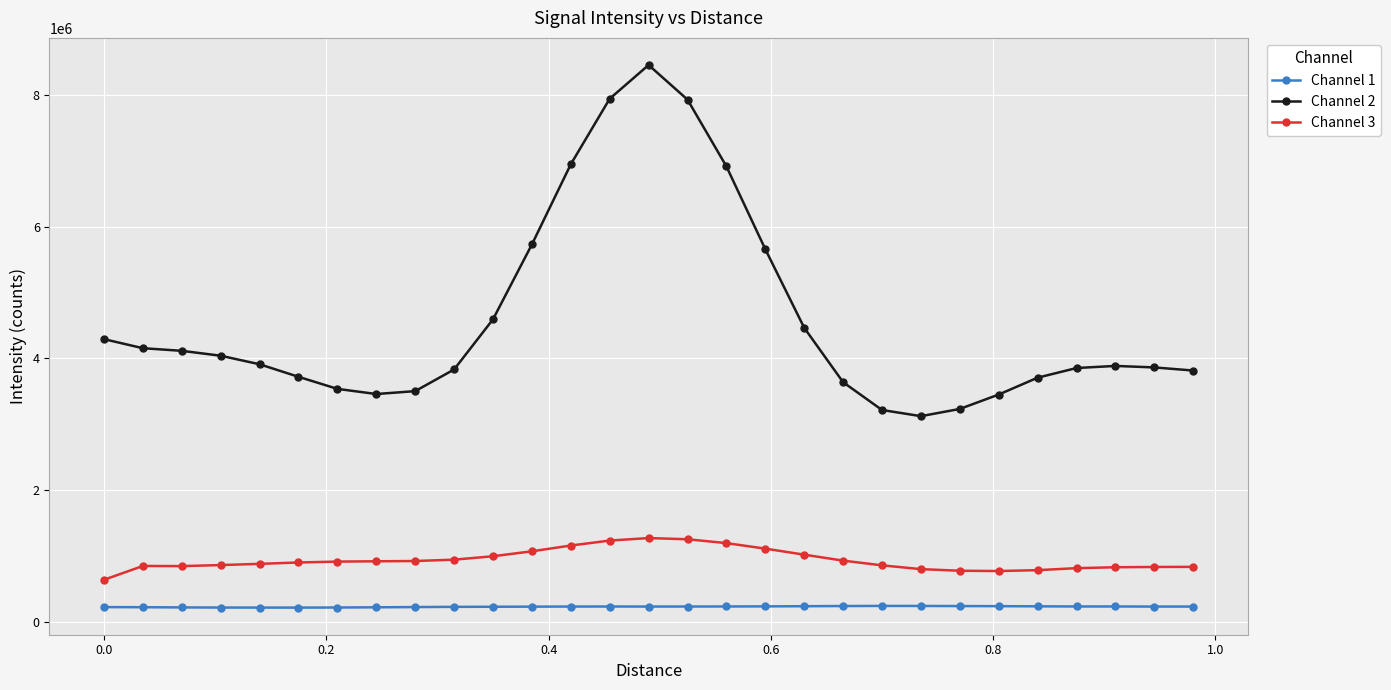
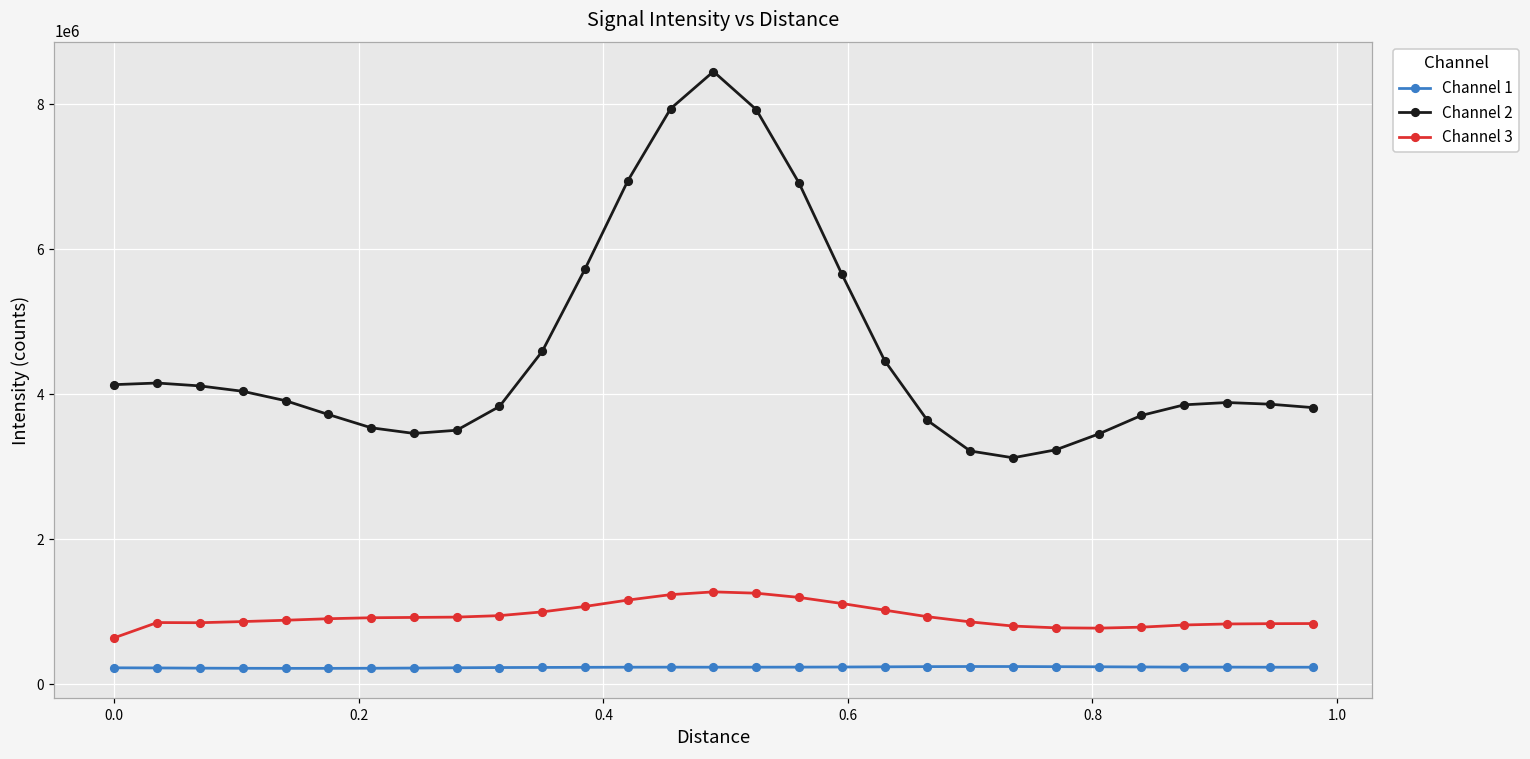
  {
    "Channel 1": {
      "0.0": 200000
    },
    "Channel 2": {
-     "0.0": 4300000
+     "0.0": 4100000
    },
    "Channel 3": {
      "0.0": 600000
    }
  }
